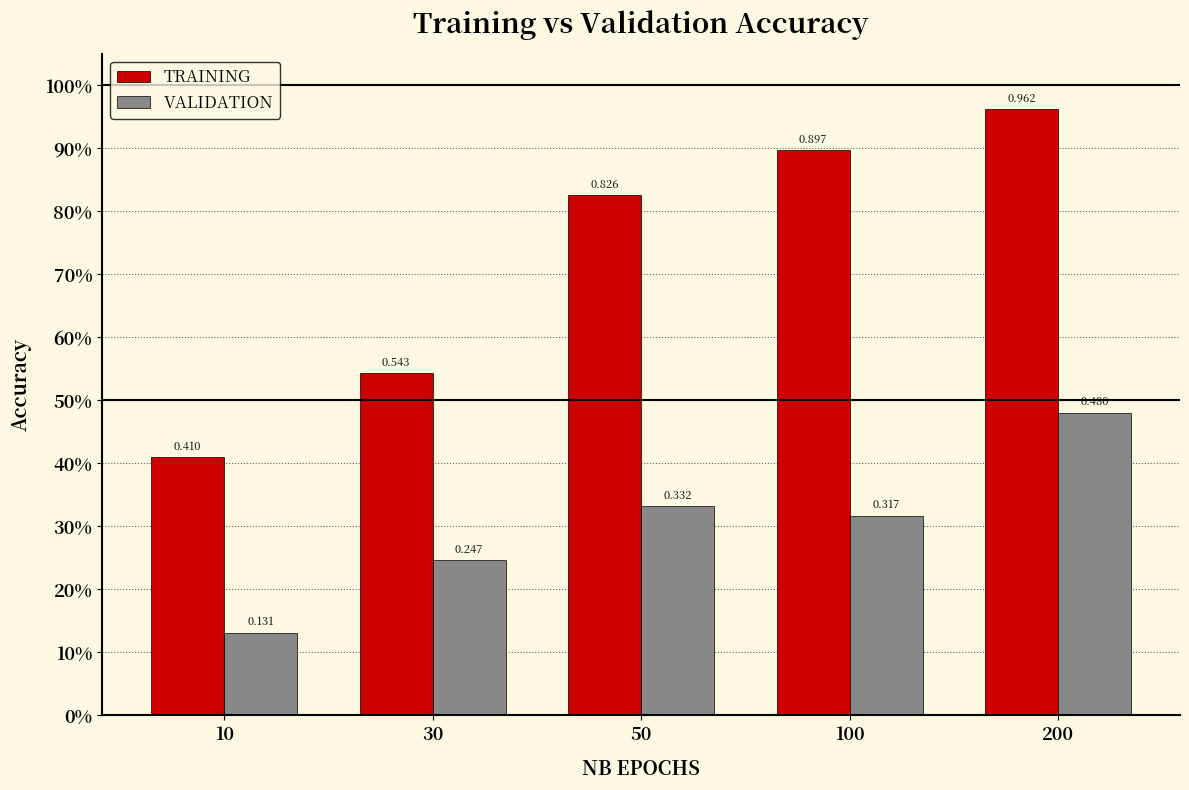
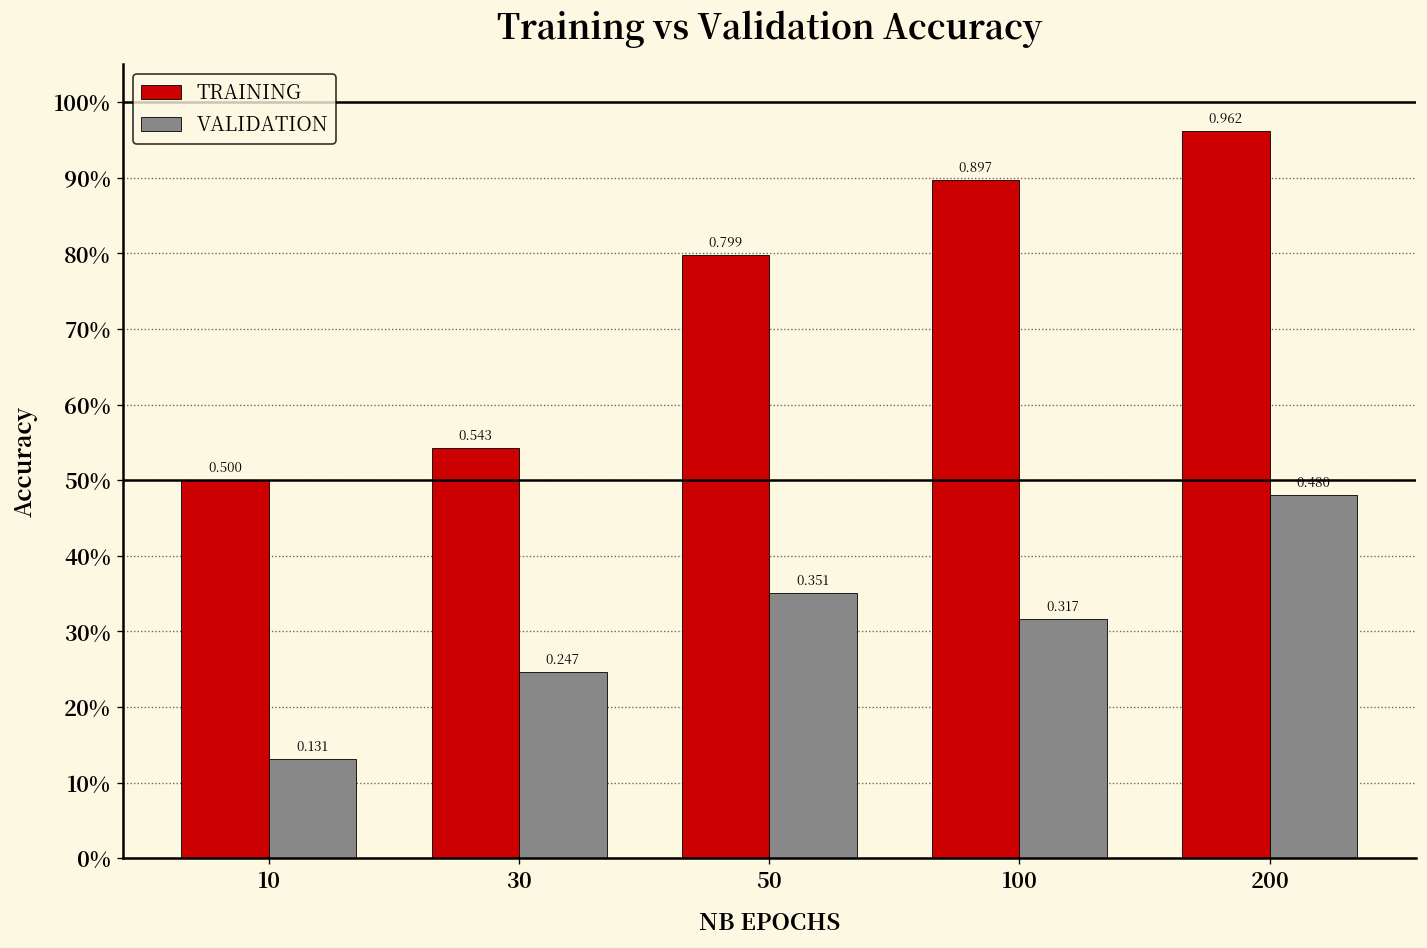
  {
    "TRAINING": {
-     "10": 0.410,
+     "10": 0.500,
      "30": 0.543,
-     "50": 0.826,
+     "50": 0.799,
      "100": 0.897,
      "200": 0.962
    },
    "VALIDATION": {
      "10": 0.131,
      "30": 0.247,
-     "50": 0.332,
+     "50": 0.351,
      "100": 0.317,
      "200": 0.480
    }
  }
